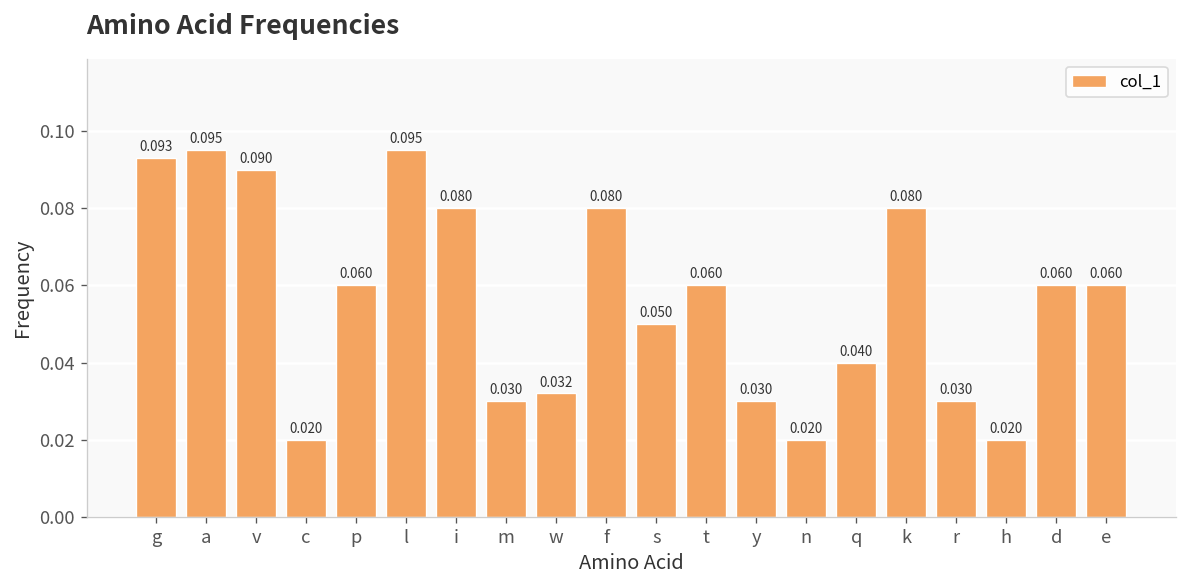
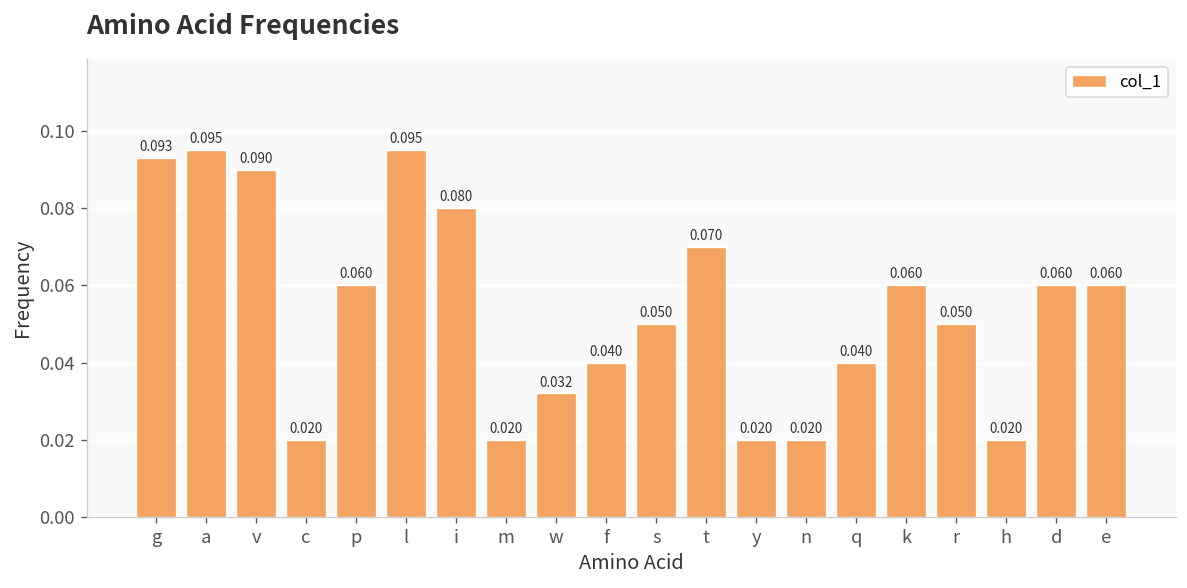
  {
    "g": 0.093,
    "a": 0.095,
    "v": 0.090,
    "c": 0.020,
    "p": 0.060,
    "l": 0.095,
    "i": 0.080,
-   "m": 0.030,
+   "m": 0.020,
    "w": 0.032,
-   "f": 0.080,
+   "f": 0.040,
    "s": 0.050,
-   "t": 0.060,
-   "y": 0.030,
+   "t": 0.070,
+   "y": 0.020,
    "n": 0.020,
    "q": 0.040,
-   "k": 0.080,
-   "r": 0.030,
+   "k": 0.060,
+   "r": 0.050,
    "h": 0.020,
    "d": 0.060,
    "e": 0.060
  }
